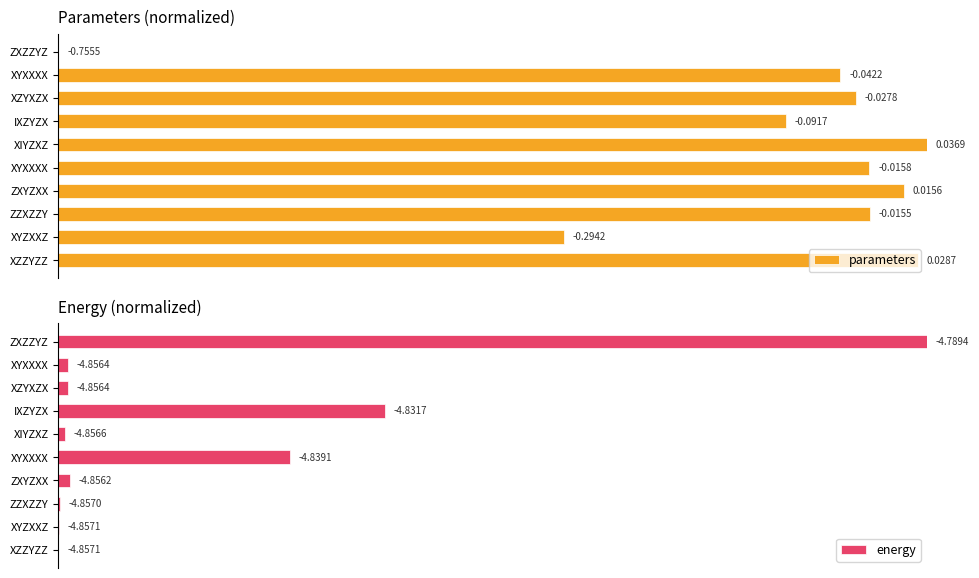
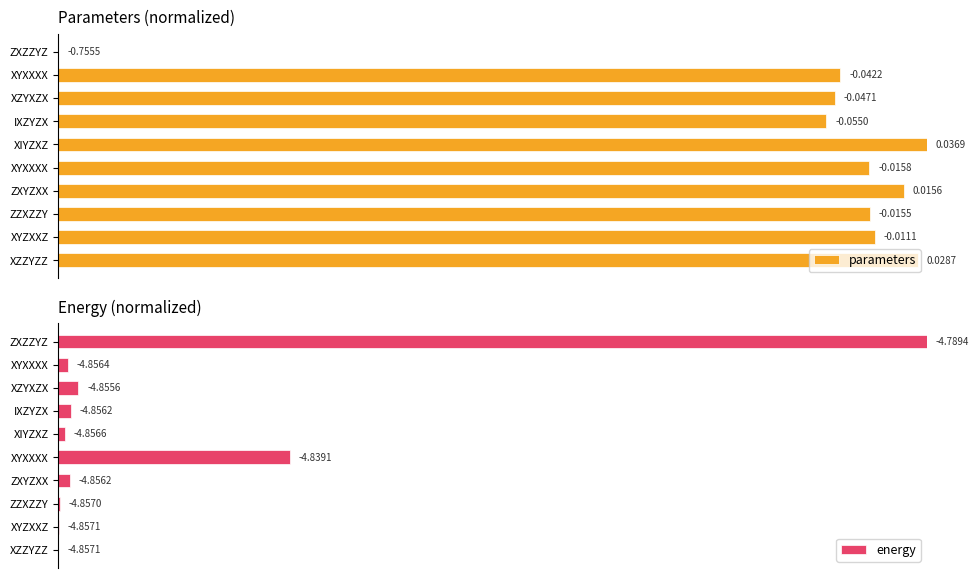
  {
    "Parameters (normalized)": {
-     "XZYXZX": -0.0278,
-     "IXZYZX": -0.0917,
-     "XYZXXZ": -0.2942
+     "XZYXZX": -0.0471,
+     "IXZYZX": -0.0550,
+     "XYZXXZ": -0.0111
    },
    "Energy (normalized)": {
-     "XZYXZX": -4.8564,
-     "IXZYZX": -4.8317
+     "XZYXZX": -4.8556,
+     "IXZYZX": -4.8562
    }
  }
